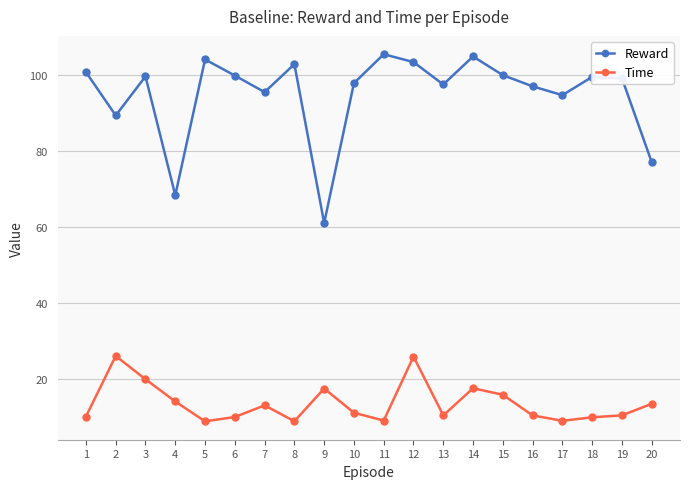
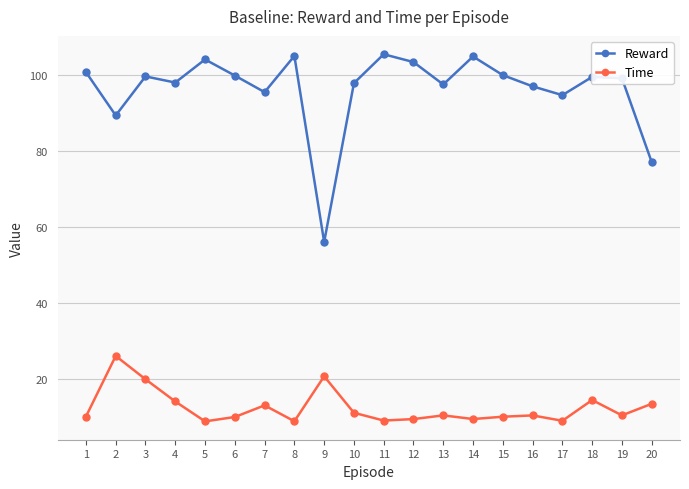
  {
    "Reward": {
      "1": 101,
      "2": 89,
      "3": 100,
-     "4": 68,
+     "4": 98,
      "5": 104,
      "6": 100,
      "7": 95,
-     "8": 103,
-     "9": 61,
+     "8": 105,
+     "9": 56,
      "10": 98,
      "11": 105,
      "12": 103,
      "13": 97,
      "14": 105,
      "15": 100,
      "16": 97,
      "17": 95,
      "20": 77
    },
    "Time": {
      "1": 10,
      "2": 26,
      "3": 20,
      "4": 14,
      "5": 9,
      "6": 10,
      "7": 13,
      "8": 9,
-     "9": 18,
+     "9": 21,
      "10": 11,
      "11": 9,
-     "12": 26,
+     "12": 9,
      "13": 10,
-     "14": 18,
-     "15": 16,
+     "14": 10,
+     "15": 10,
      "16": 10,
      "17": 9,
-     "18": 10,
+     "18": 14,
      "19": 10,
      "20": 14
    }
  }
